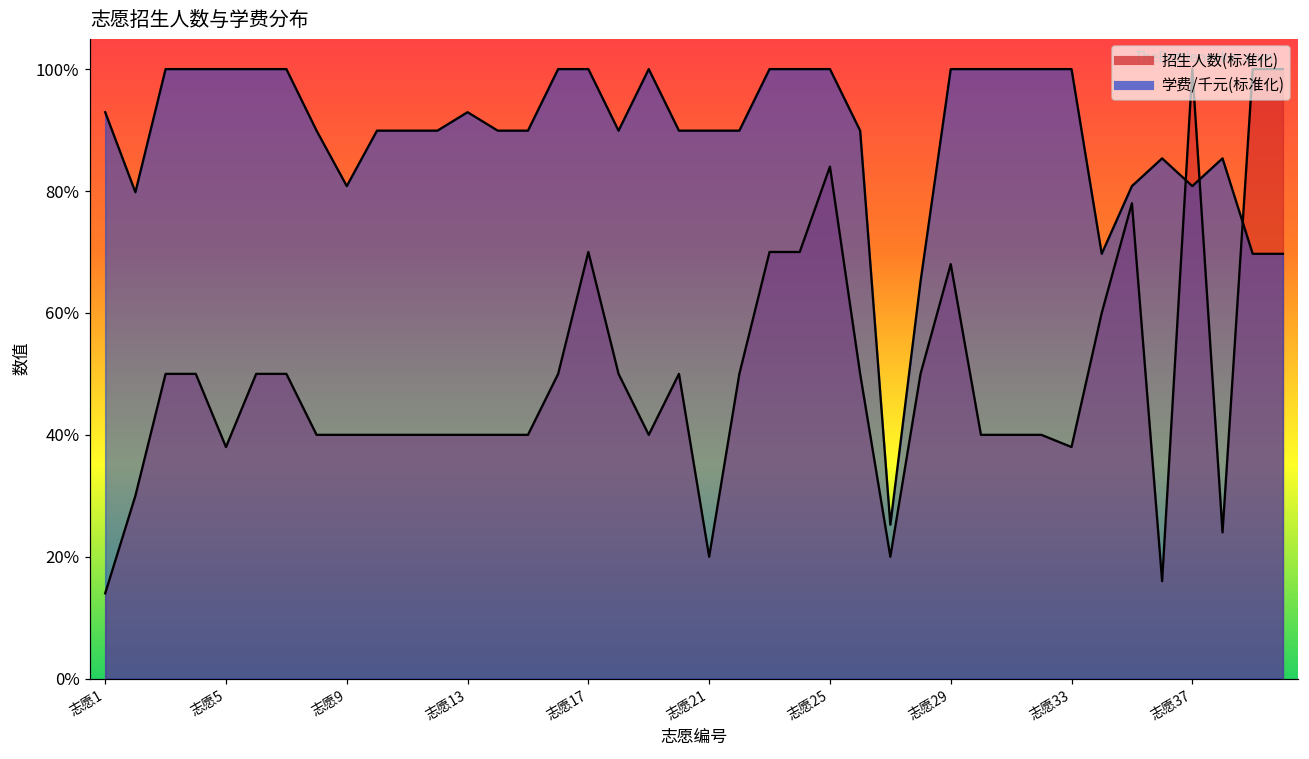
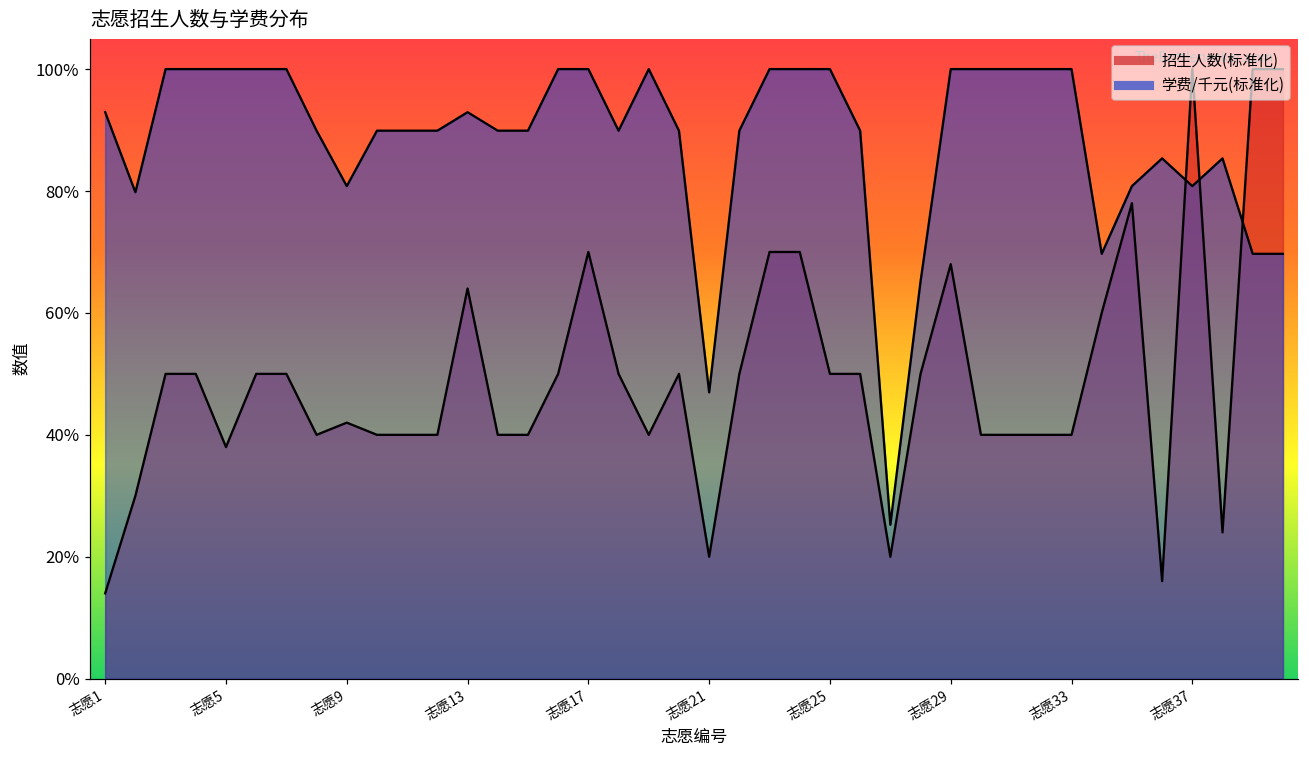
  {
    "招生人数(标准化)": {
      "志愿1": "14%",
      "志愿5": "38%",
-     "志愿9": "40%",
-     "志愿13": "40%",
+     "志愿9": "42%",
+     "志愿13": "64%",
      "志愿17": "70%",
      "志愿21": "20%",
-     "志愿25": "84%",
+     "志愿25": "50%",
      "志愿29": "68%",
-     "志愿33": "38%"
+     "志愿33": "40%"
    },
    "学费/千元(标准化)": {
      "志愿1": "93%",
      "志愿5": "100%",
      "志愿9": "81%",
      "志愿13": "93%",
      "志愿17": "100%",
-     "志愿21": "90%",
+     "志愿21": "47%",
      "志愿25": "100%",
      "志愿29": "100%",
      "志愿33": "100%",
      "志愿37": "81%"
    }
  }
